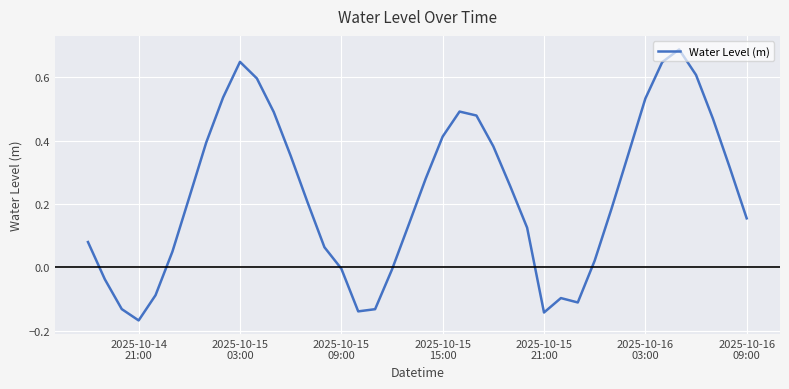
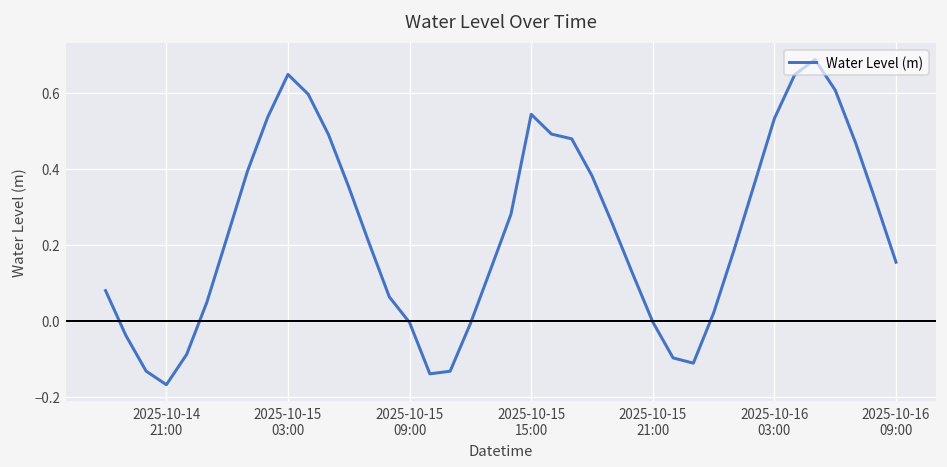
  {
    "2025-10-14 21:00": -0.17,
    "2025-10-15 03:00": 0.65,
    "2025-10-15 09:00": 0.00,
-   "2025-10-15 15:00": 0.41,
-   "2025-10-15 21:00": -0.14,
+   "2025-10-15 15:00": 0.54,
+   "2025-10-15 21:00": 0.00,
    "2025-10-16 03:00": 0.53,
    "2025-10-16 09:00": 0.15
  }
